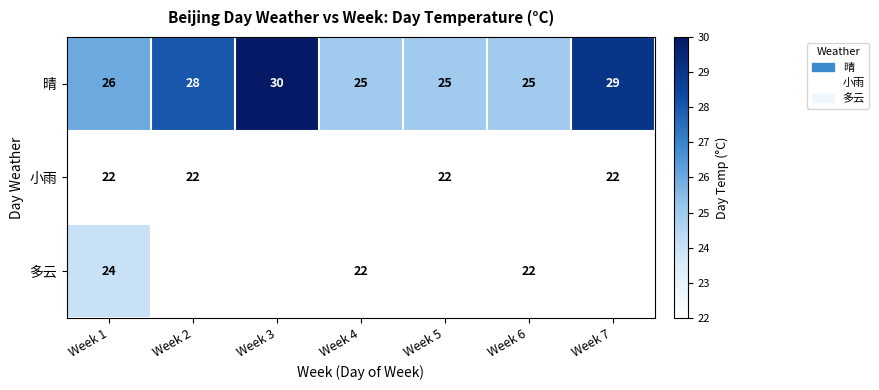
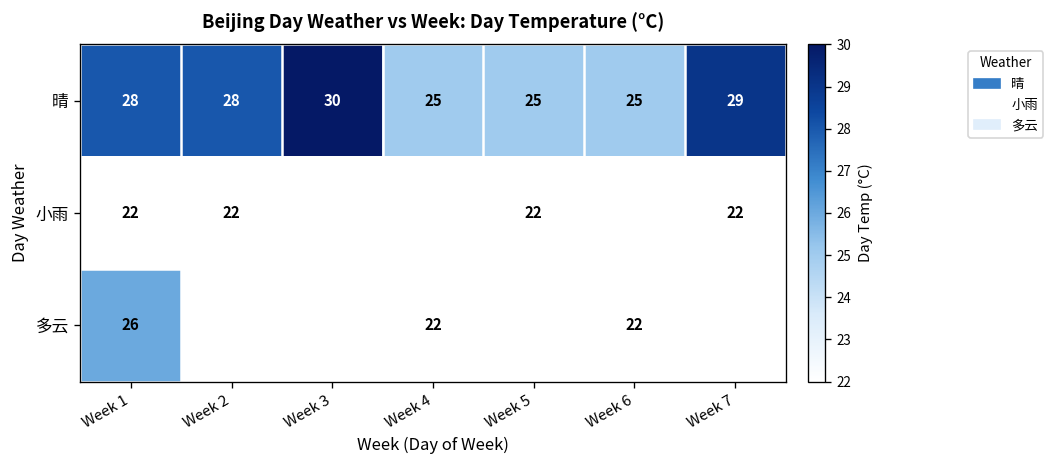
  {
    "晴": {
-     "Week 1": 26,
+     "Week 1": 28,
      "Week 2": 28,
      "Week 3": 30,
      "Week 4": 25,
      "Week 5": 25,
      "Week 6": 25,
      "Week 7": 29
    },
    "小雨": {
      "Week 1": 22,
      "Week 2": 22,
      "Week 5": 22,
      "Week 7": 22
    },
    "多云": {
-     "Week 1": 24,
+     "Week 1": 26,
      "Week 4": 22,
      "Week 6": 22
    }
  }
